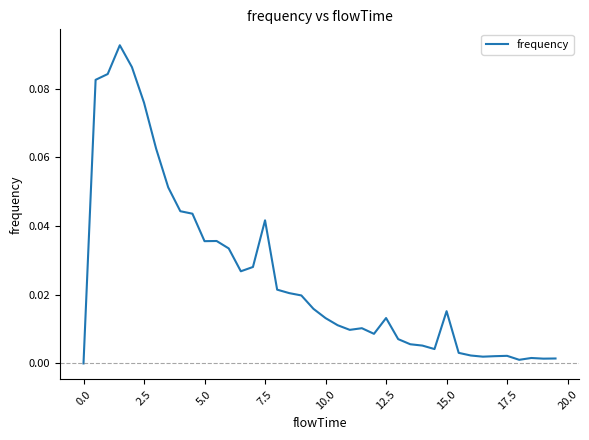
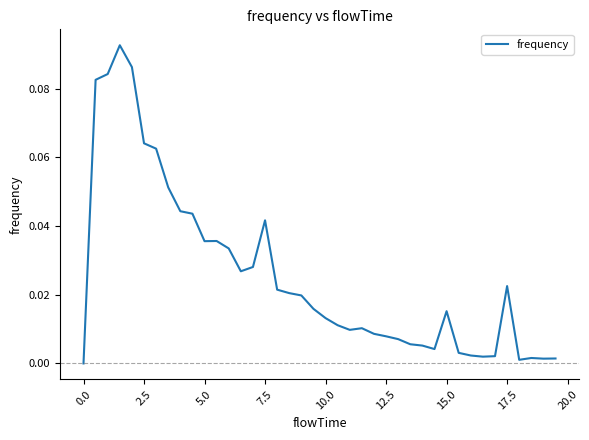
  {
    "0.0": 0.000,
-   "2.5": 0.076,
+   "2.5": 0.064,
    "5.0": 0.036,
    "7.5": 0.042,
    "10.0": 0.013,
-   "12.5": 0.013,
+   "12.5": 0.008,
    "15.0": 0.015,
-   "17.5": 0.002
+   "17.5": 0.023
  }
